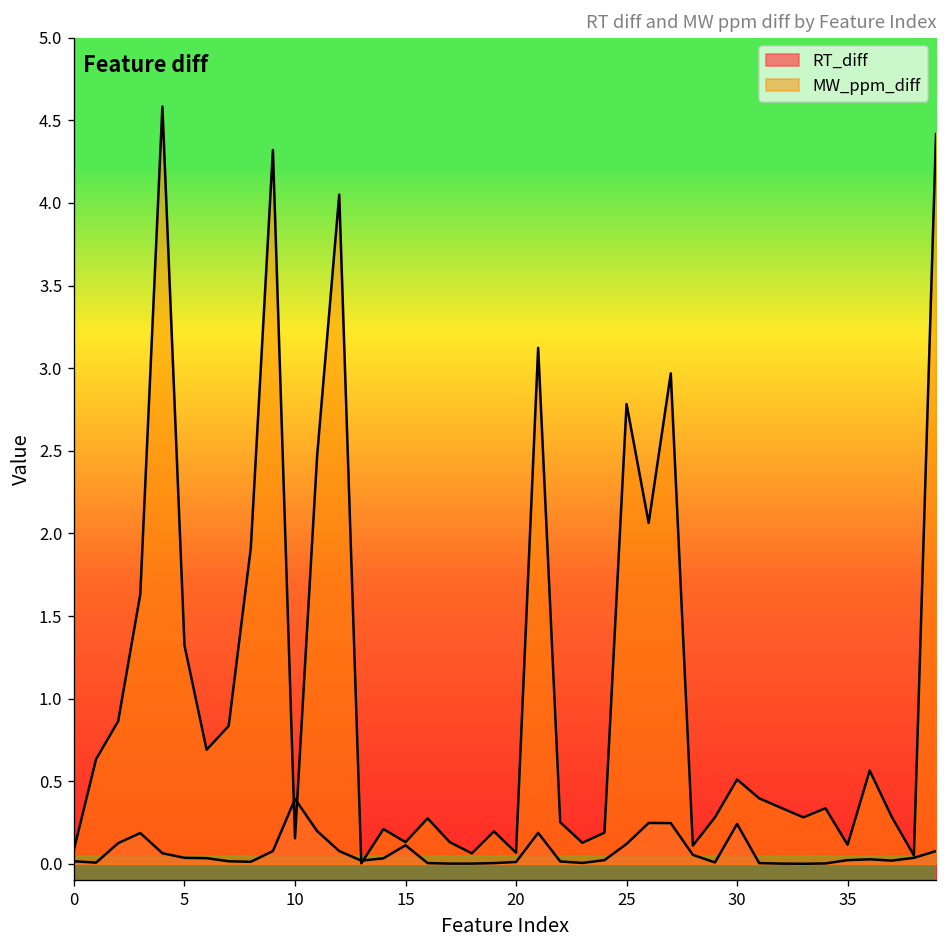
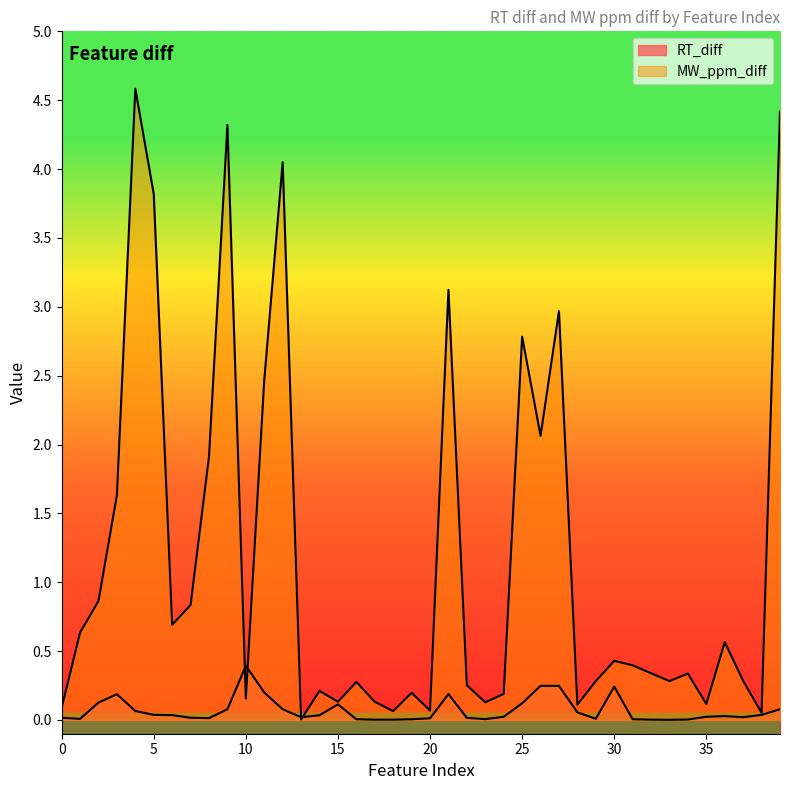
  {
    "RT_diff": {
      "10": 0.39,
      "15": 0.11,
      "25": 0.12,
      "30": 0.24
    },
    "MW_ppm_diff": {
      "0": 0.09,
-     "5": 1.32,
+     "5": 3.82,
      "10": 0.16,
      "15": 0.13,
      "20": 0.07,
      "25": 2.78,
-     "30": 0.51,
+     "30": 0.43,
      "35": 0.12
    }
  }
